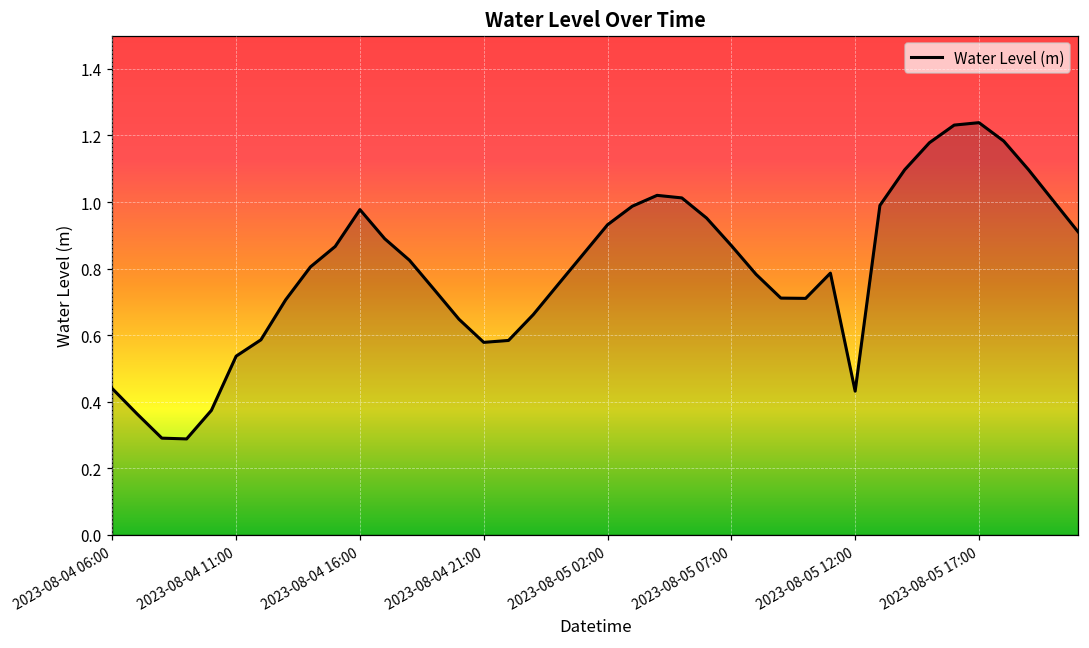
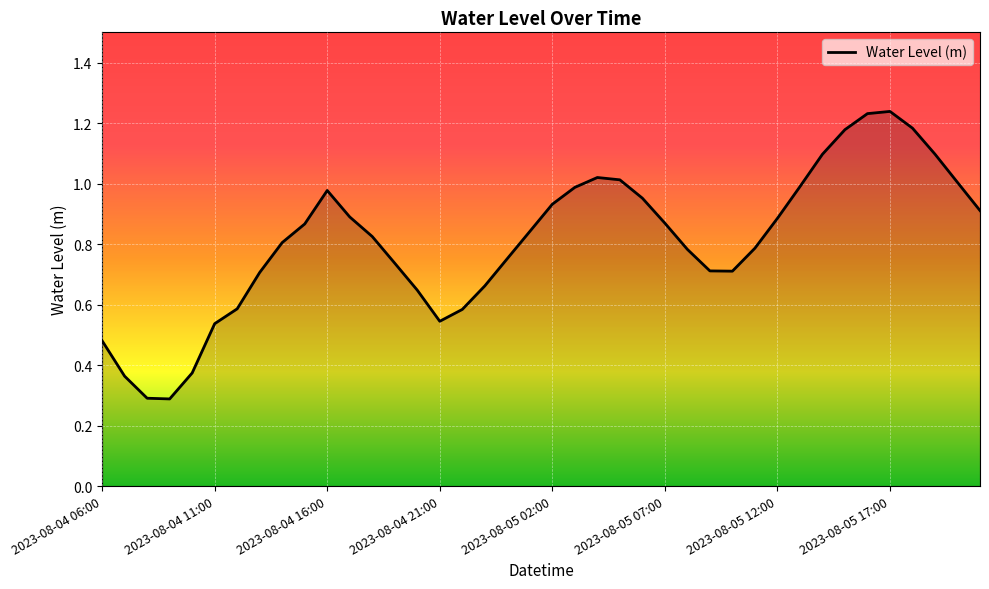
  {
-   "2023-08-04 06:00": 0.44,
+   "2023-08-04 06:00": 0.48,
    "2023-08-04 11:00": 0.54,
    "2023-08-04 16:00": 0.98,
-   "2023-08-04 21:00": 0.58,
+   "2023-08-04 21:00": 0.54,
    "2023-08-05 02:00": 0.93,
    "2023-08-05 07:00": 0.87,
-   "2023-08-05 12:00": 0.43,
+   "2023-08-05 12:00": 0.89,
    "2023-08-05 17:00": 1.24
  }
